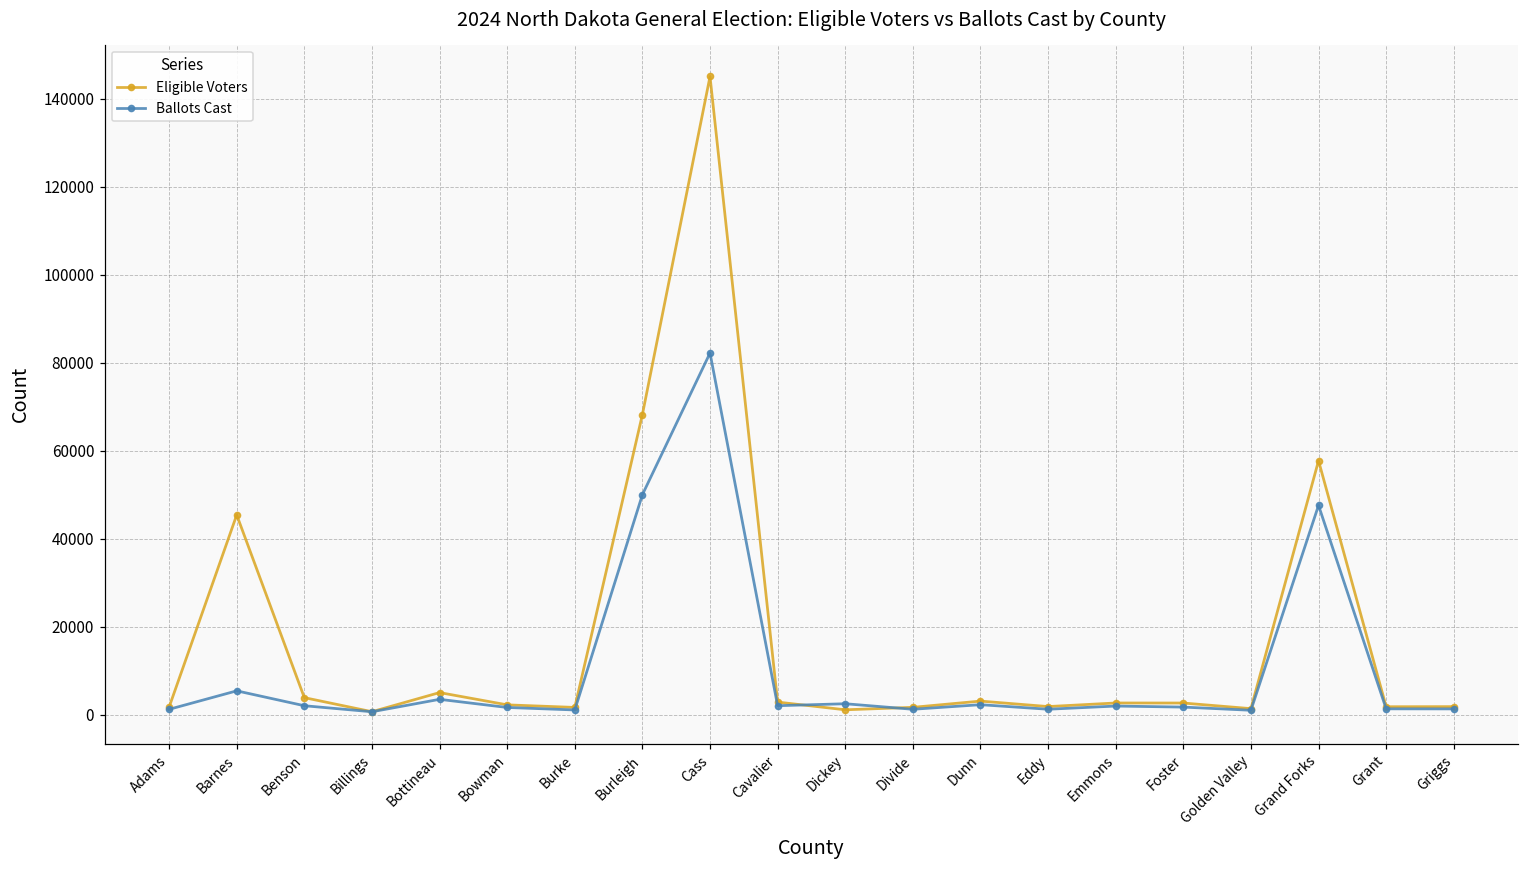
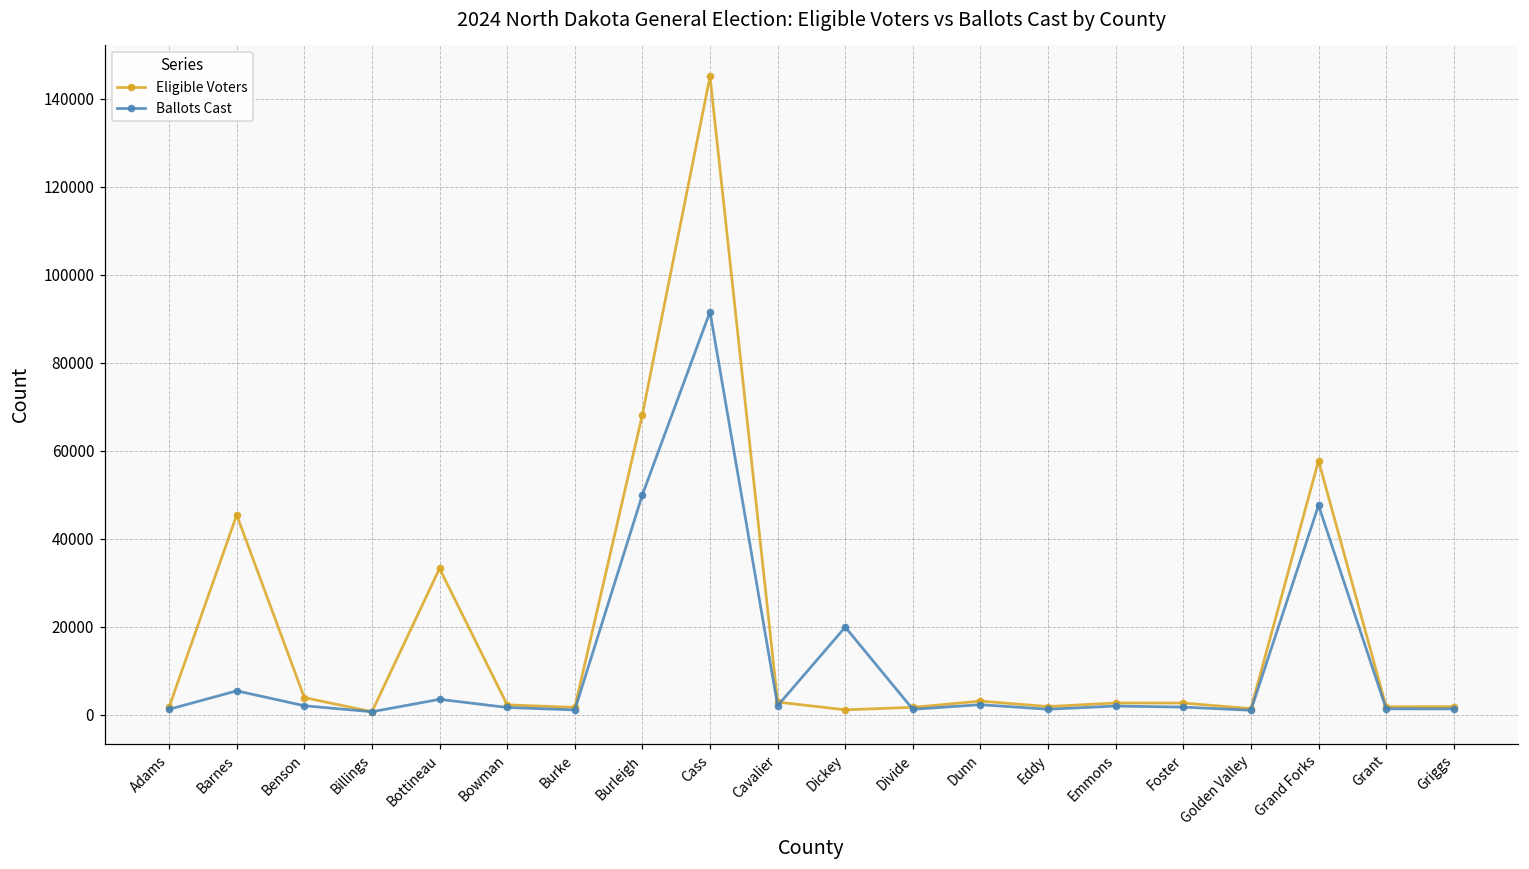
  {
    "Eligible Voters": {
      "Barnes": 45000,
      "Benson": 4000,
-     "Bottineau": 5000,
+     "Bottineau": 33000,
      "Burleigh": 68000,
      "Cass": 145000,
      "Cavalier": 3000,
      "Dickey": 1000,
      "Dunn": 3000,
      "Emmons": 3000,
      "Foster": 3000,
      "Grand Forks": 58000
    },
    "Ballots Cast": {
      "Barnes": 5000,
      "Benson": 2000,
      "Bottineau": 3000,
      "Burleigh": 50000,
-     "Cass": 82000,
+     "Cass": 92000,
      "Cavalier": 2000,
-     "Dickey": 2000,
+     "Dickey": 20000,
      "Dunn": 2000,
      "Emmons": 2000,
      "Foster": 2000,
      "Grand Forks": 48000
    }
  }
